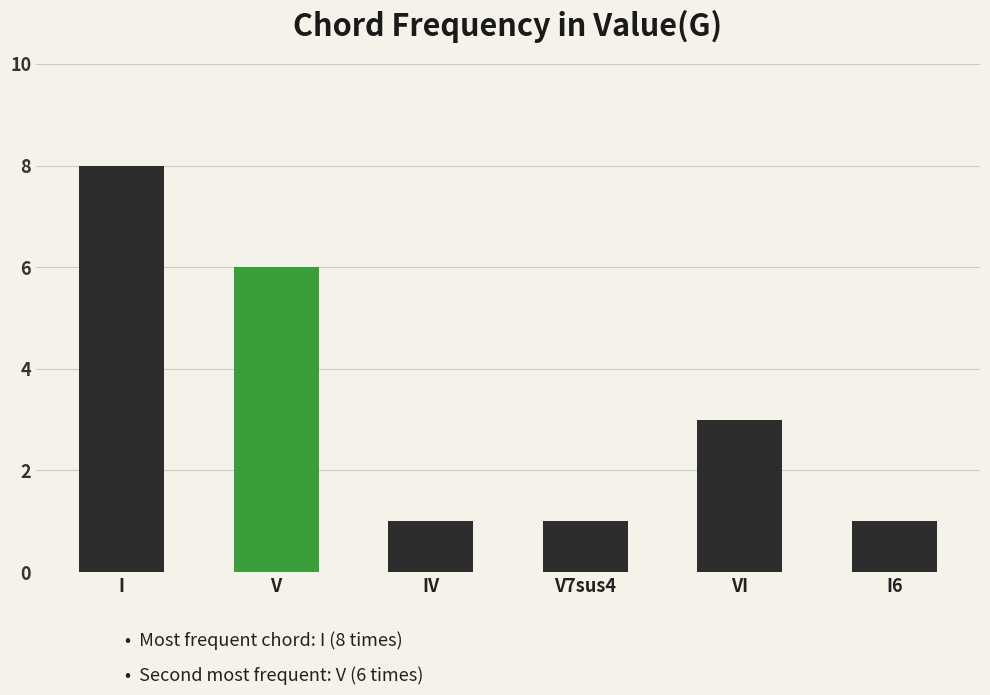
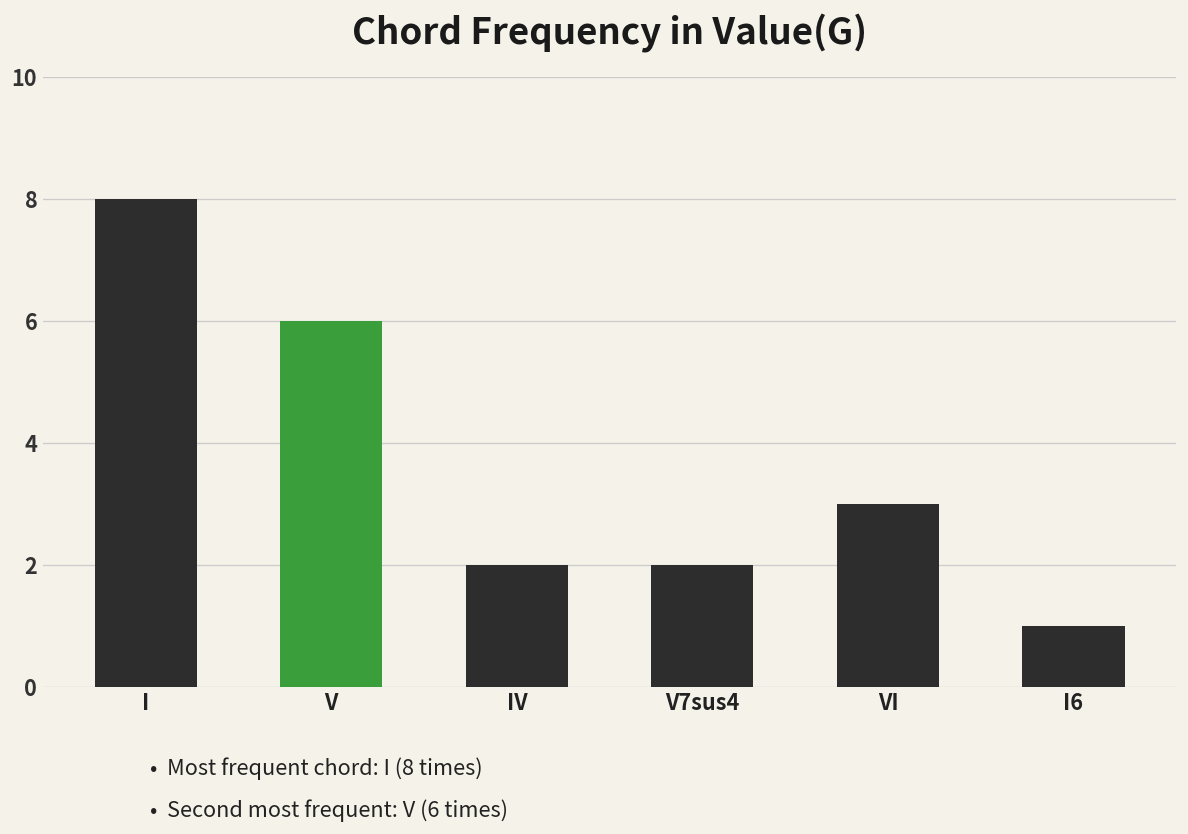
  {
    "I": 8,
    "V": 6,
-   "IV": 1,
-   "V7sus4": 1,
+   "IV": 2,
+   "V7sus4": 2,
    "VI": 3,
    "I6": 1
  }
